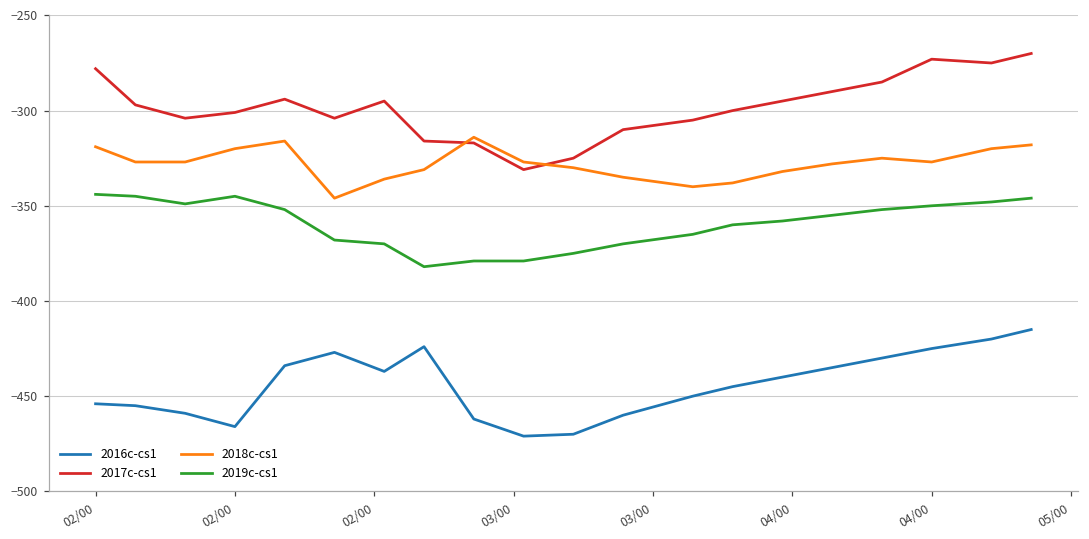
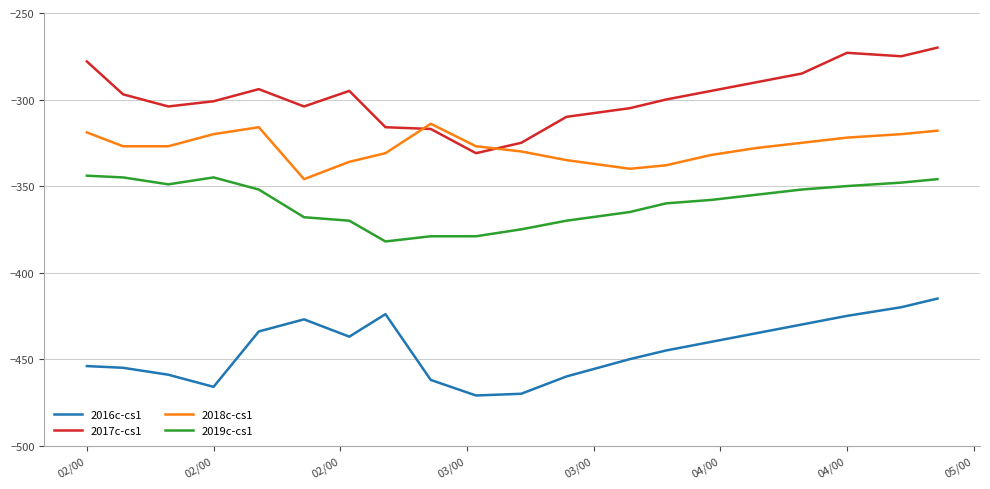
  {
    "2016c-cs1": {
      "04/00": -425
    },
    "2017c-cs1": {
      "04/00": -273
    },
    "2018c-cs1": {
-     "04/00": -327
+     "04/00": -322
    },
    "2019c-cs1": {
      "04/00": -350
    }
  }
